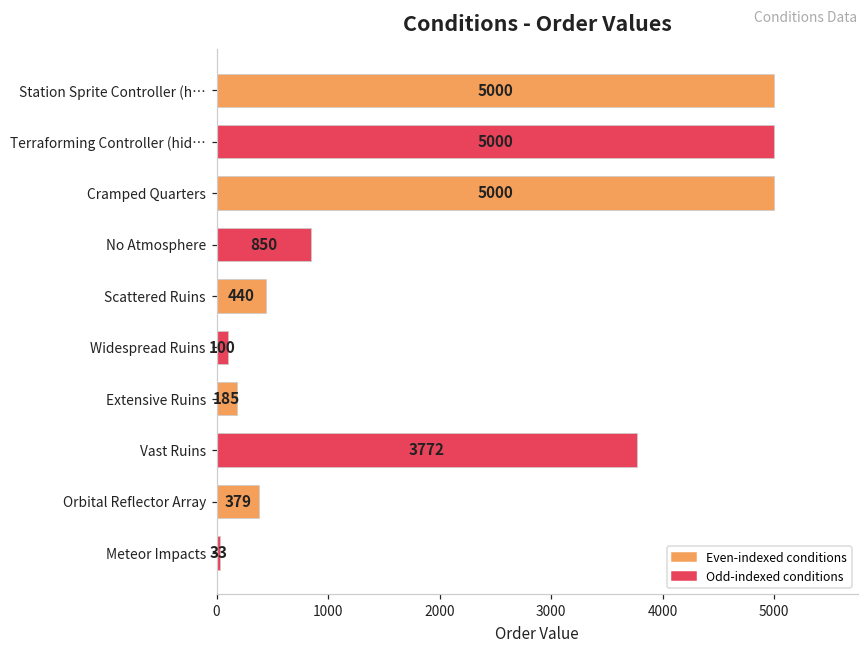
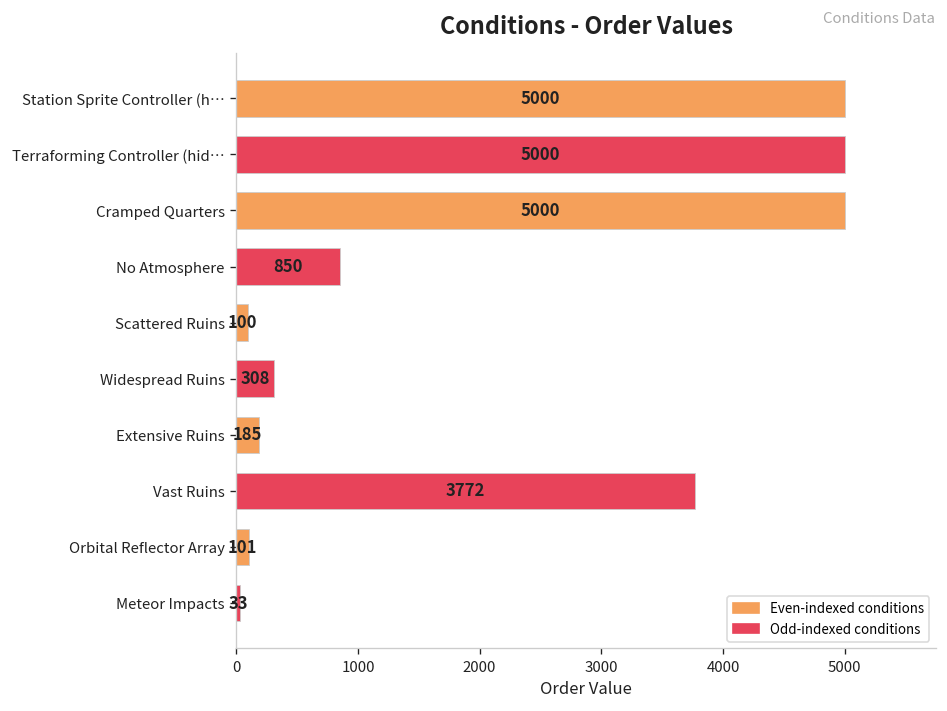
  {
    "Station Sprite Controller (h…": 5000,
    "Terraforming Controller (hid…": 5000,
    "Cramped Quarters": 5000,
    "No Atmosphere": 850,
-   "Scattered Ruins": 440,
-   "Widespread Ruins": 100,
+   "Scattered Ruins": 100,
+   "Widespread Ruins": 308,
    "Extensive Ruins": 185,
    "Vast Ruins": 3772,
-   "Orbital Reflector Array": 379,
+   "Orbital Reflector Array": 101,
    "Meteor Impacts": 33
  }
